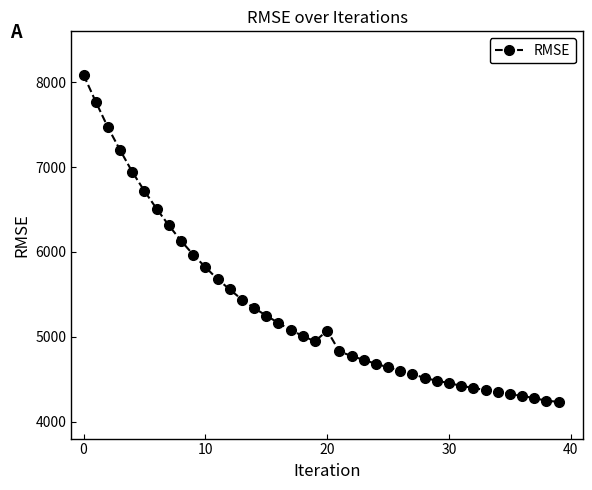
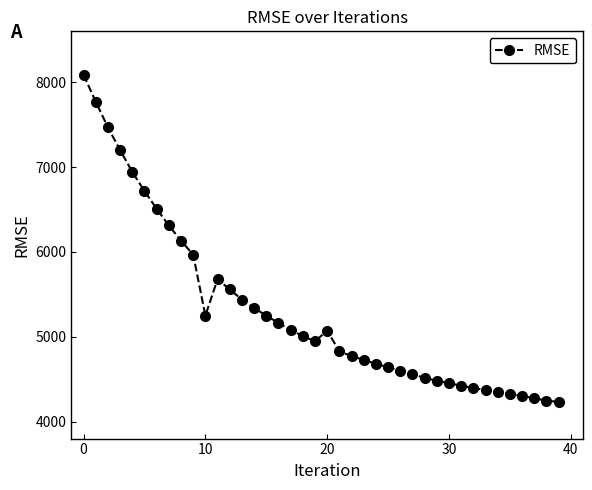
  {
    "0": 8100,
-   "10": 5800,
+   "10": 5200,
    "20": 5100,
    "30": 4500
  }
